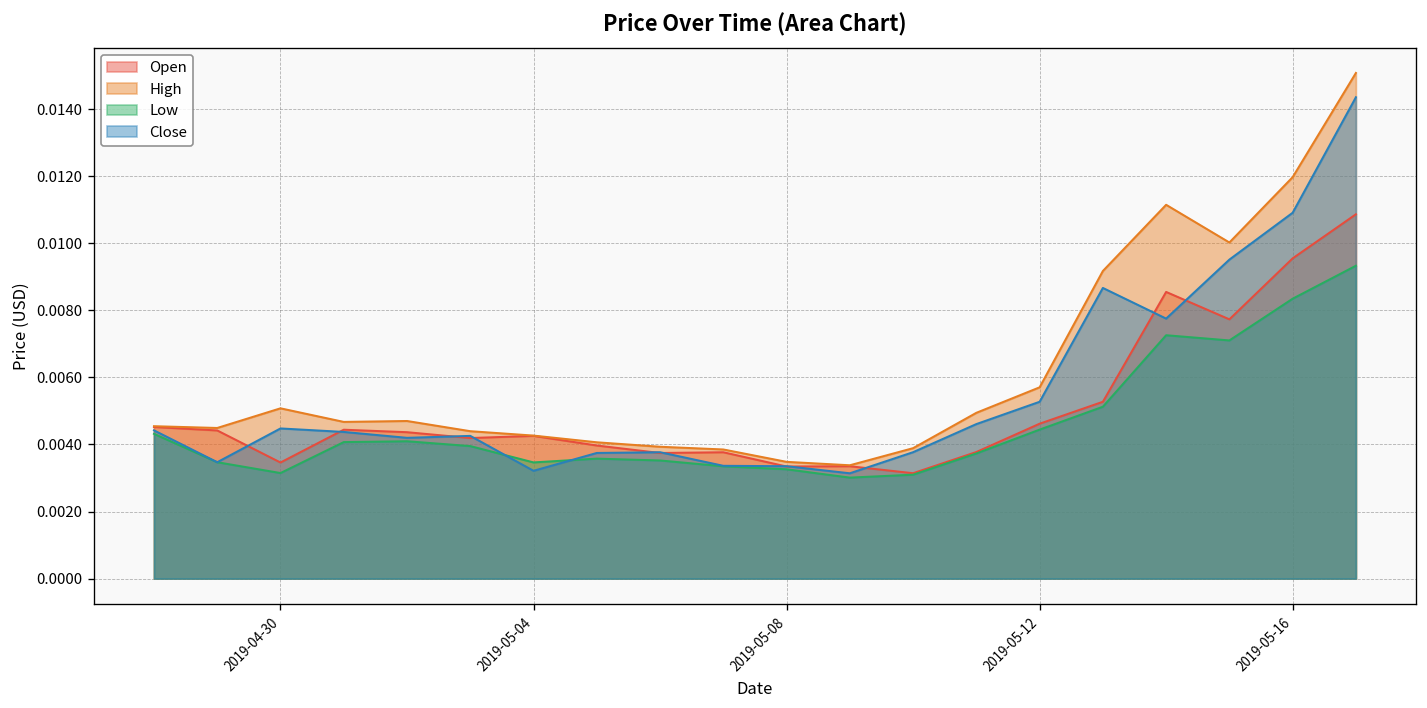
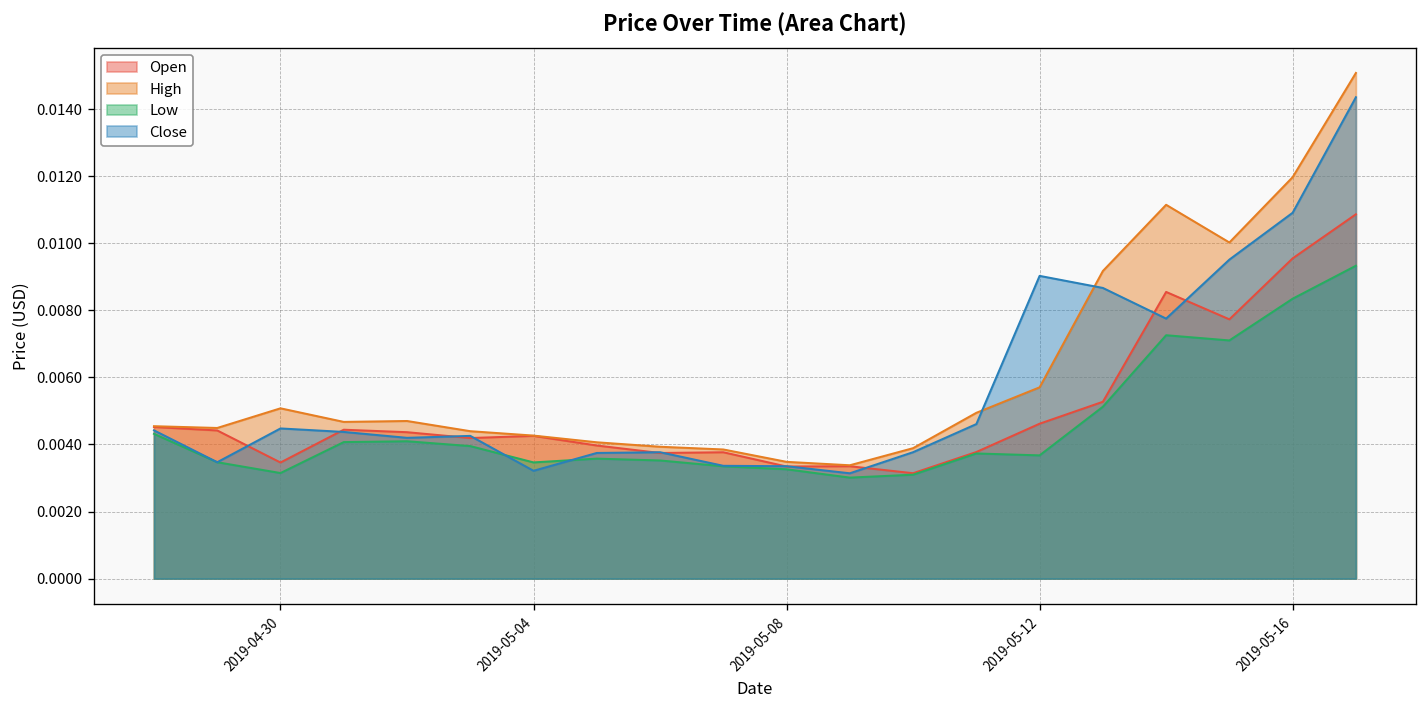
  {
    "Low": {
      "2019-04-30": 0.0031,
      "2019-05-04": 0.0035,
-     "2019-05-12": 0.0044,
+     "2019-05-12": 0.0037,
      "2019-05-16": 0.0083
    },
    "Close": {
      "2019-04-30": 0.0045,
      "2019-05-04": 0.0032,
-     "2019-05-12": 0.0053,
+     "2019-05-12": 0.0090,
      "2019-05-16": 0.0109
    }
  }
